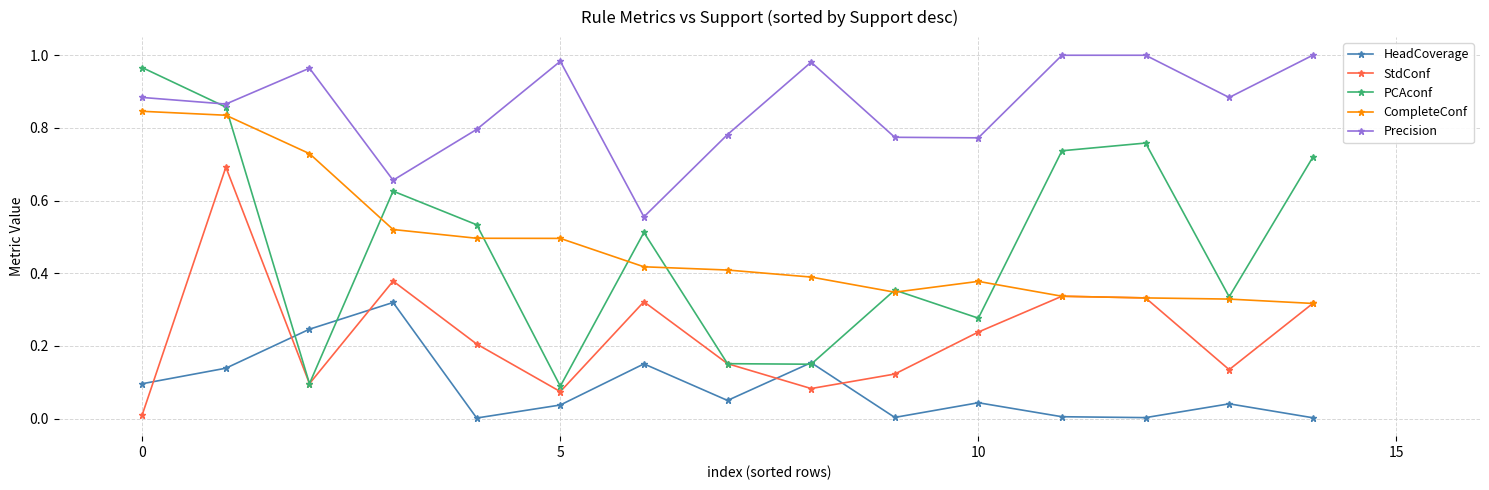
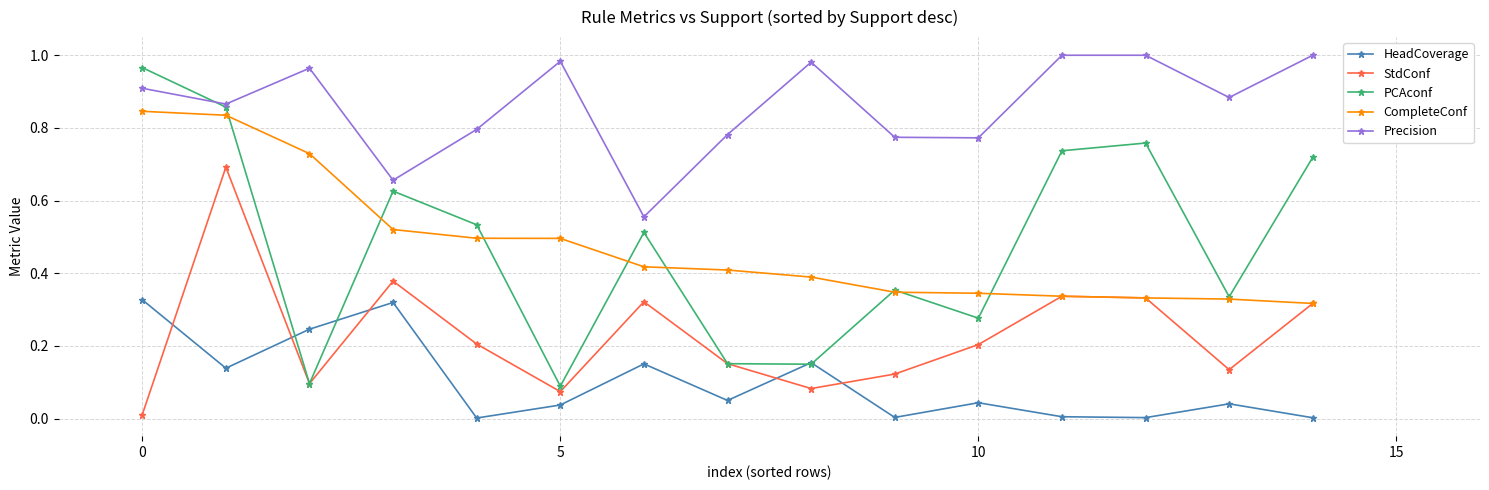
  {
    "HeadCoverage": {
-     "0": 0.10,
+     "0": 0.33,
      "5": 0.04,
      "10": 0.04
    },
    "StdConf": {
      "0": 0.01,
      "5": 0.07,
-     "10": 0.24
+     "10": 0.20
    },
    "PCAconf": {
      "0": 0.97,
      "5": 0.09,
      "10": 0.28
    },
    "CompleteConf": {
      "0": 0.85,
      "5": 0.50,
-     "10": 0.38
+     "10": 0.34
    },
    "Precision": {
-     "0": 0.88,
+     "0": 0.91,
      "5": 0.98,
      "10": 0.77
    }
  }
